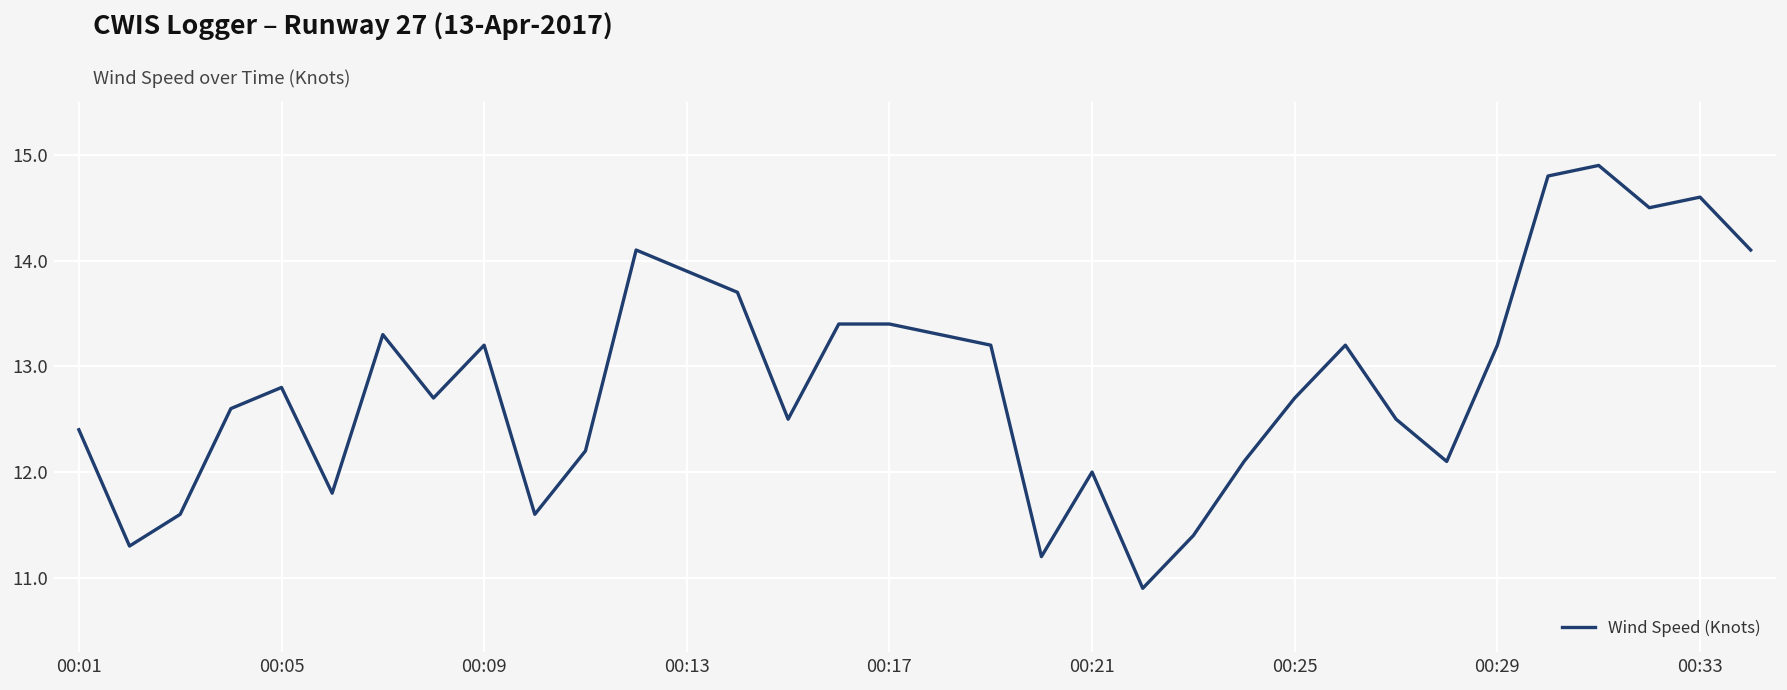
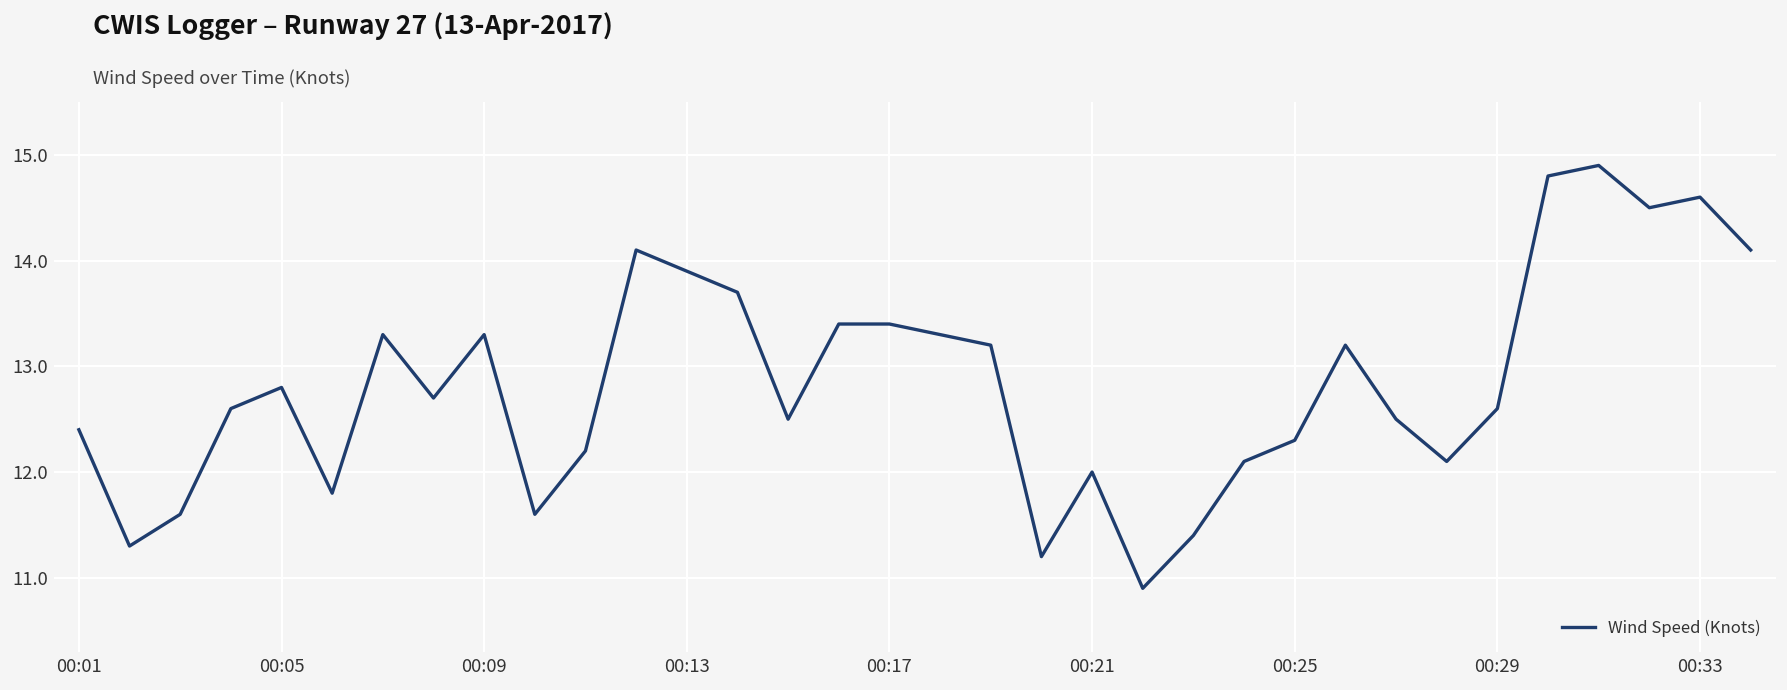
  {
    "00:01": 12.4,
    "00:05": 12.8,
-   "00:09": 13.2,
+   "00:09": 13.3,
    "00:13": 13.9,
    "00:17": 13.4,
    "00:21": 12.0,
-   "00:25": 12.7,
-   "00:29": 13.2,
+   "00:25": 12.3,
+   "00:29": 12.6,
    "00:33": 14.6
  }
